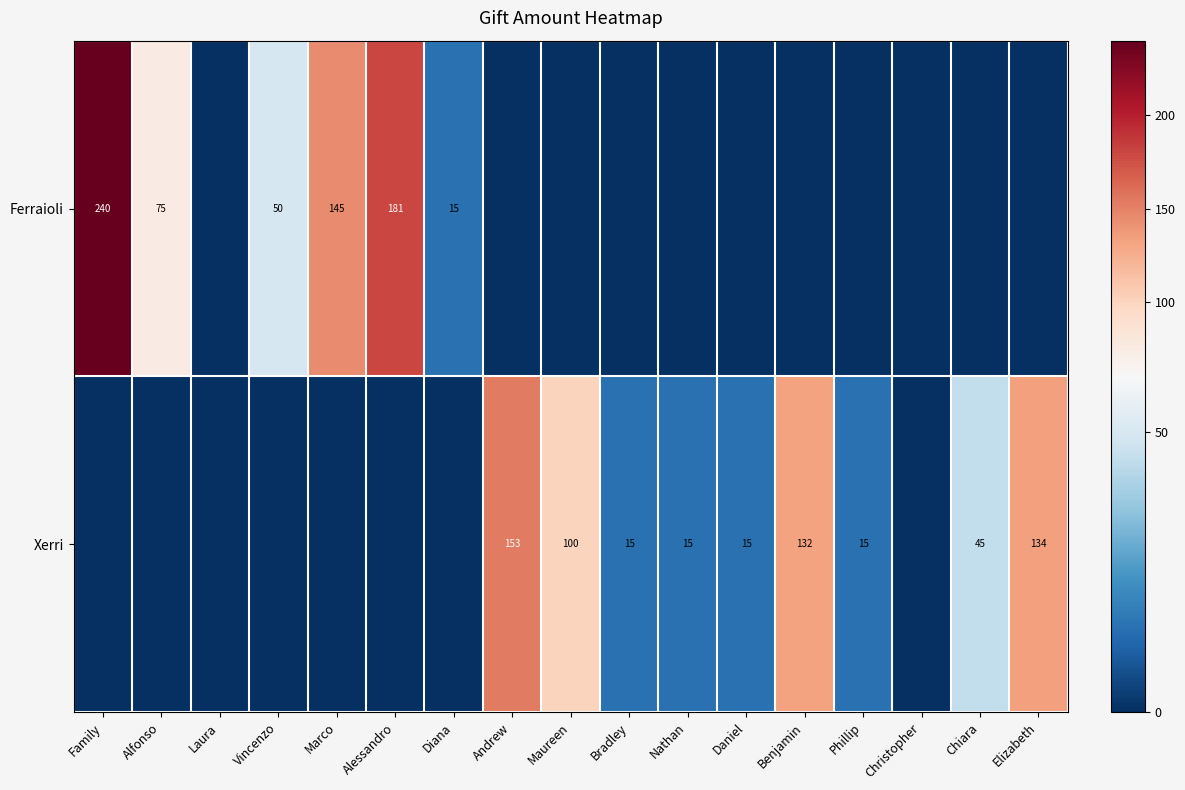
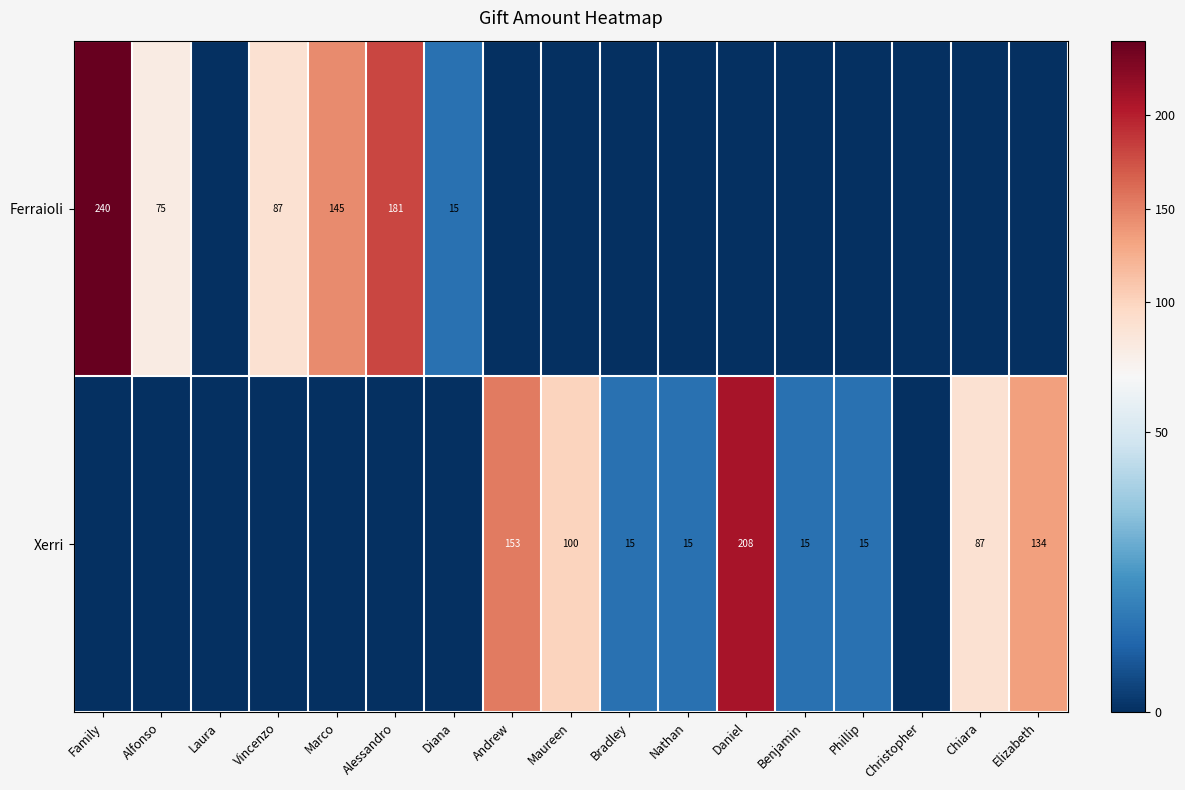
  {
    "Ferraioli": {
      "Family": 240,
      "Alfonso": 75,
-     "Vincenzo": 50,
+     "Vincenzo": 87,
      "Marco": 145,
      "Alessandro": 181,
      "Diana": 15
    },
    "Xerri": {
      "Andrew": 153,
      "Maureen": 100,
      "Bradley": 15,
      "Nathan": 15,
-     "Daniel": 15,
-     "Benjamin": 132,
+     "Daniel": 208,
+     "Benjamin": 15,
      "Phillip": 15,
-     "Chiara": 45,
+     "Chiara": 87,
      "Elizabeth": 134
    }
  }
